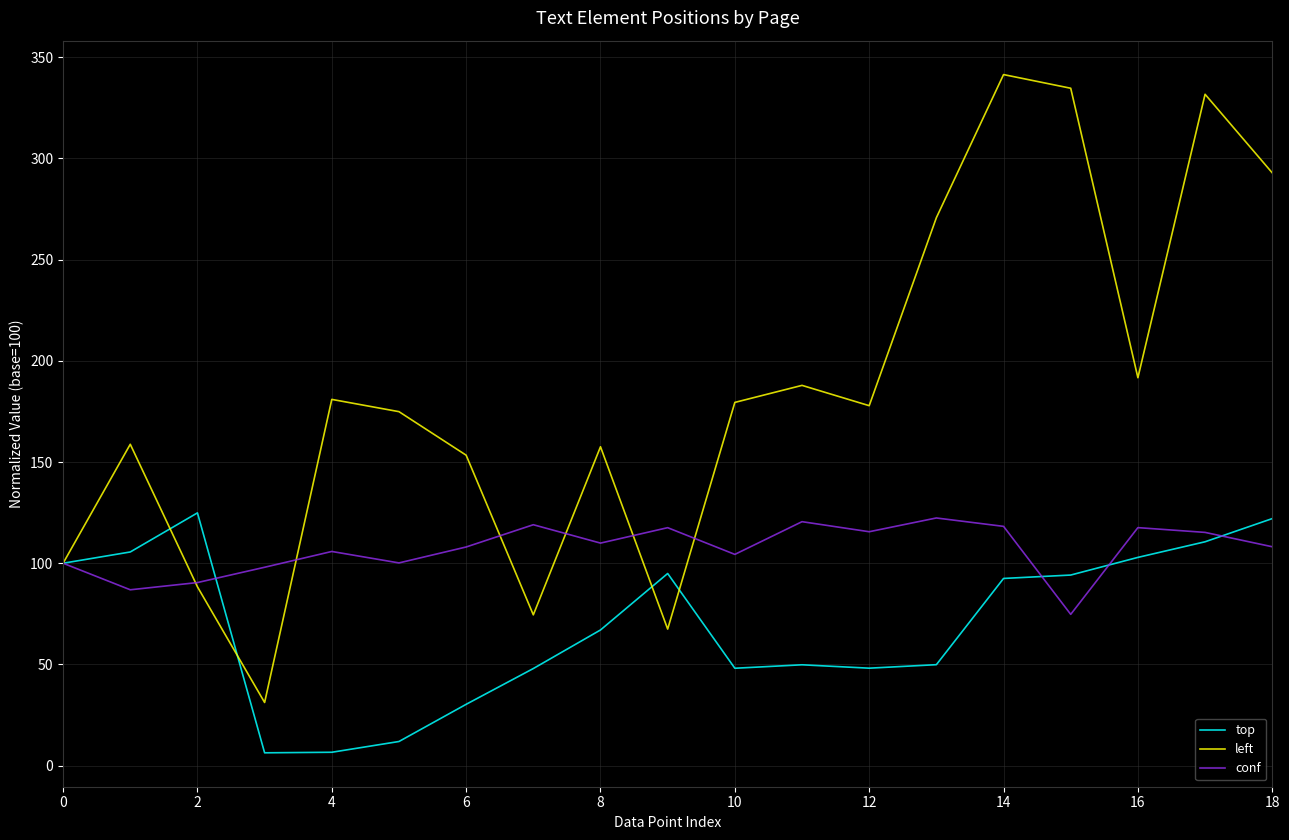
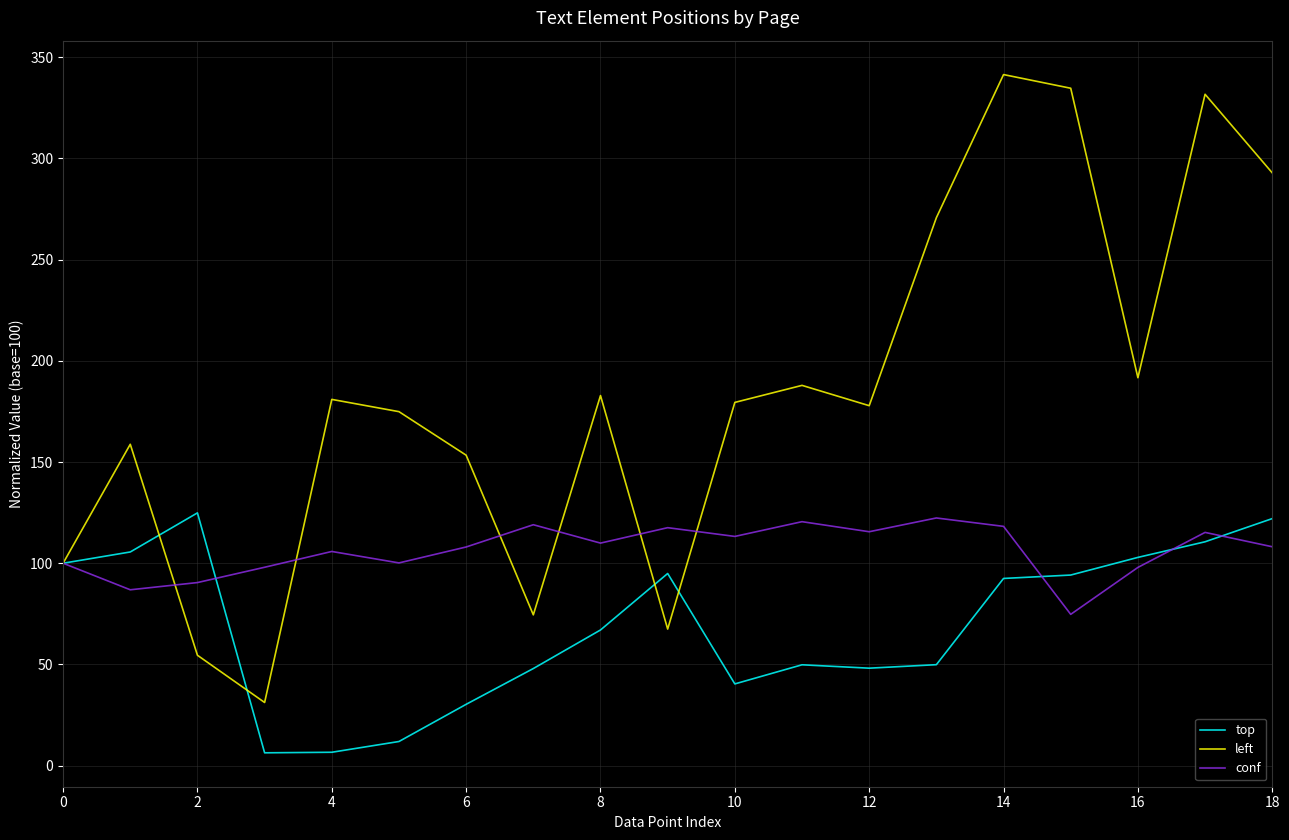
  {
    "top": {
      "2": 125,
      "4": 7,
      "6": 30,
      "8": 67,
-     "10": 48,
+     "10": 40,
      "12": 48,
      "14": 92,
      "16": 103,
      "18": 122
    },
    "left": {
-     "2": 88,
+     "2": 55,
      "4": 181,
      "6": 153,
-     "8": 158,
+     "8": 183,
      "10": 179,
      "12": 178,
      "14": 341,
      "16": 192,
      "18": 293
    },
    "conf": {
      "2": 90,
      "4": 106,
      "6": 108,
      "8": 110,
-     "10": 104,
+     "10": 113,
      "12": 116,
      "14": 118,
-     "16": 118,
+     "16": 98,
      "18": 108
    }
  }
